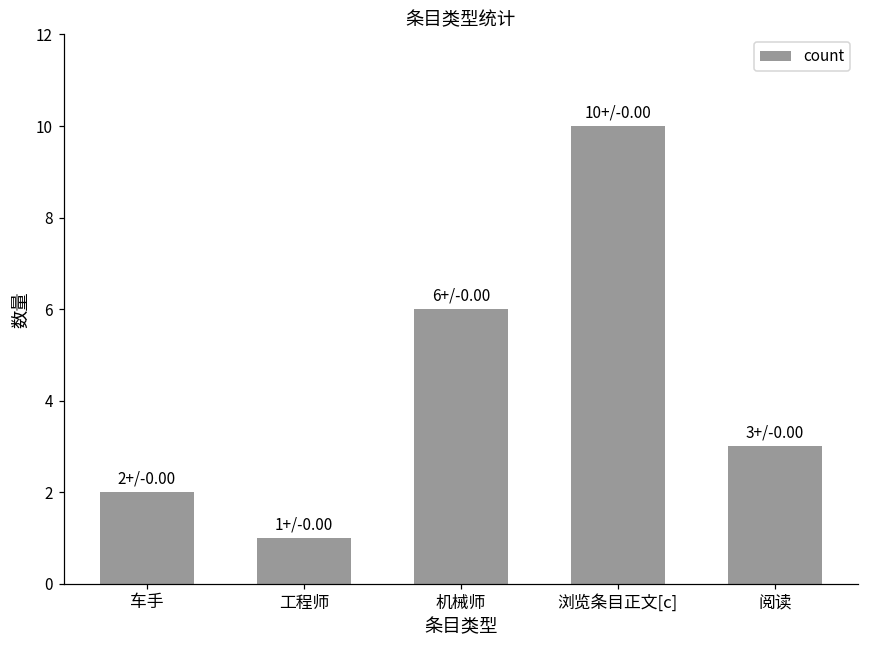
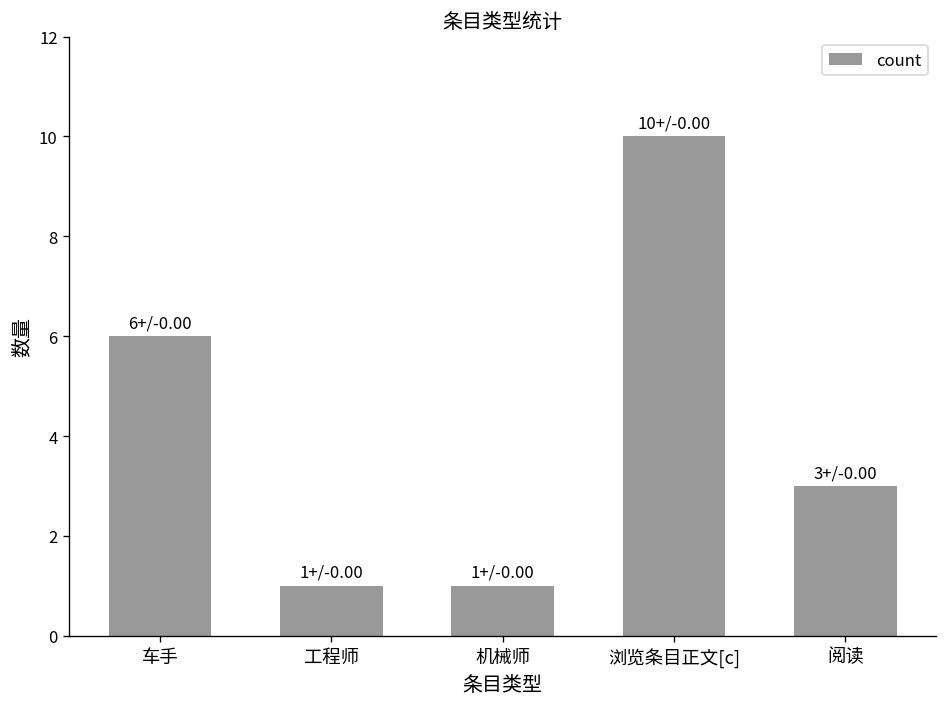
  {
-   "车手": "2+/",
+   "车手": "6+/",
    "工程师": "1+/",
-   "机械师": "6+/",
+   "机械师": "1+/",
    "浏览条目正文[c]": "10+/",
    "阅读": "3+/"
  }
